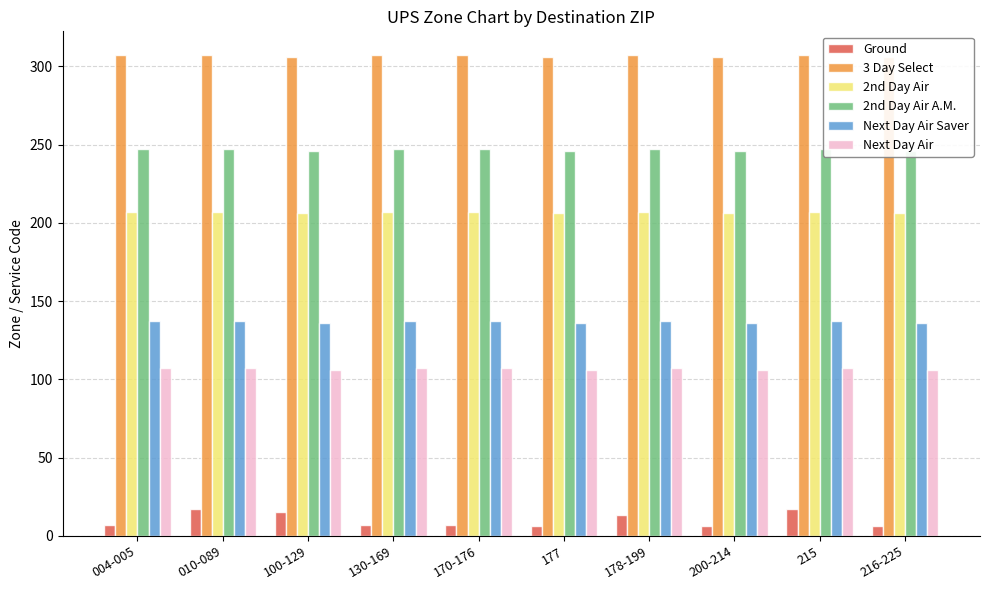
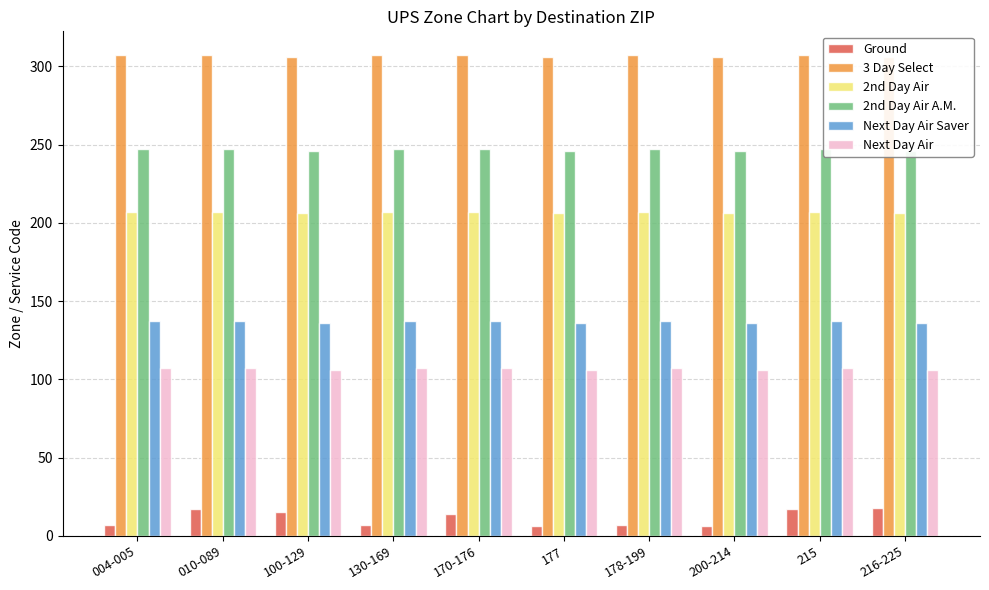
  {
    "Ground": {
      "004-005": 7,
      "010-089": 17,
      "100-129": 15,
      "130-169": 7,
-     "170-176": 7,
+     "170-176": 14,
      "177": 6,
-     "178-199": 13,
+     "178-199": 7,
      "200-214": 6,
      "215": 17,
-     "216-225": 6
+     "216-225": 18
    },
    "3 Day Select": {
      "004-005": 307,
      "010-089": 307,
      "100-129": 306,
      "130-169": 307,
      "170-176": 307,
      "177": 306,
      "178-199": 307,
      "200-214": 306,
      "215": 307
    },
    "2nd Day Air": {
      "004-005": 207,
      "010-089": 207,
      "100-129": 206,
      "130-169": 207,
      "170-176": 207,
      "177": 206,
      "178-199": 207,
      "200-214": 206,
      "215": 207,
      "216-225": 206
    },
    "2nd Day Air A.M.": {
      "004-005": 247,
      "010-089": 247,
      "100-129": 246,
      "130-169": 247,
      "170-176": 247,
      "177": 246,
      "178-199": 247,
      "200-214": 246
    },
    "Next Day Air Saver": {
      "004-005": 137,
      "010-089": 137,
      "100-129": 136,
      "130-169": 137,
      "170-176": 137,
      "177": 136,
      "178-199": 137,
      "200-214": 136,
      "215": 137,
      "216-225": 136
    },
    "Next Day Air": {
      "004-005": 107,
      "010-089": 107,
      "100-129": 106,
      "130-169": 107,
      "170-176": 107,
      "177": 106,
      "178-199": 107,
      "200-214": 106,
      "215": 107,
      "216-225": 106
    }
  }
